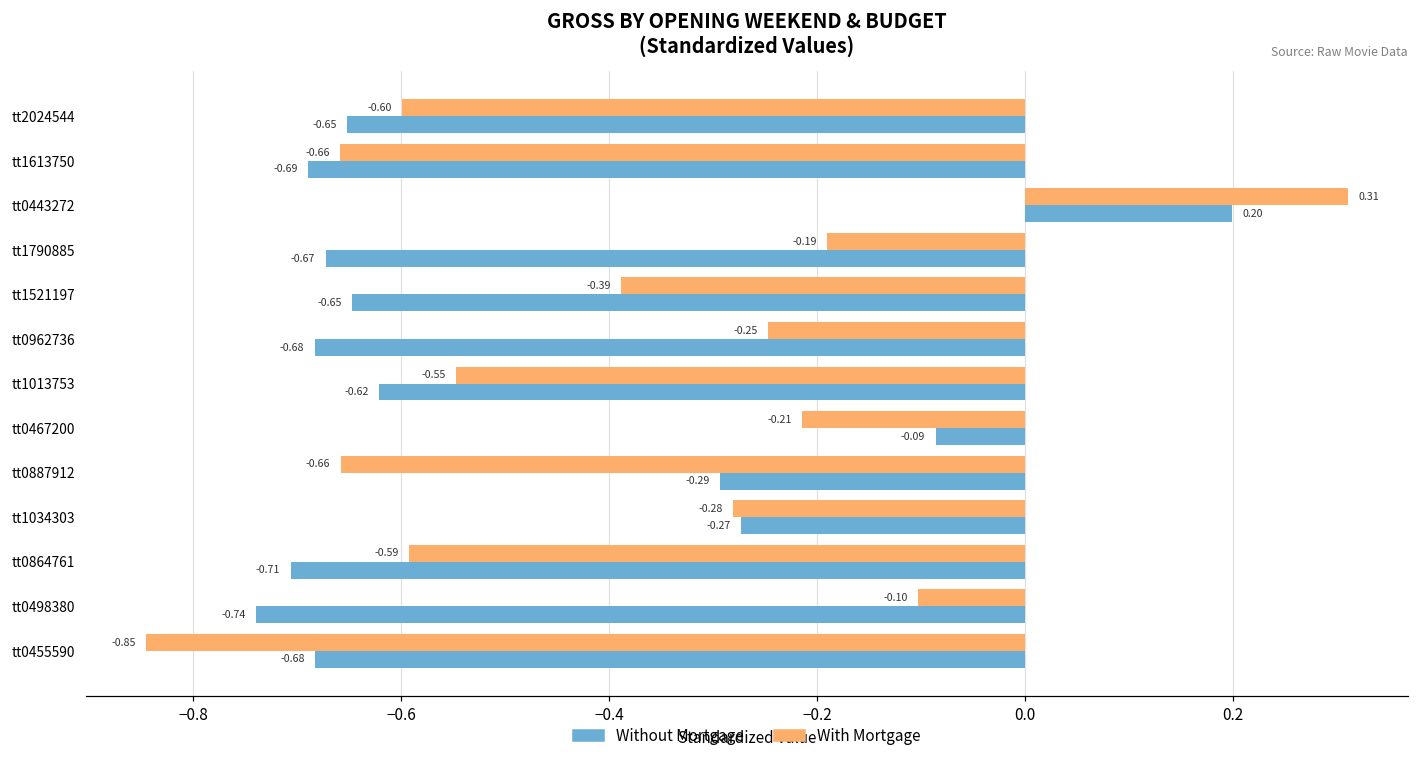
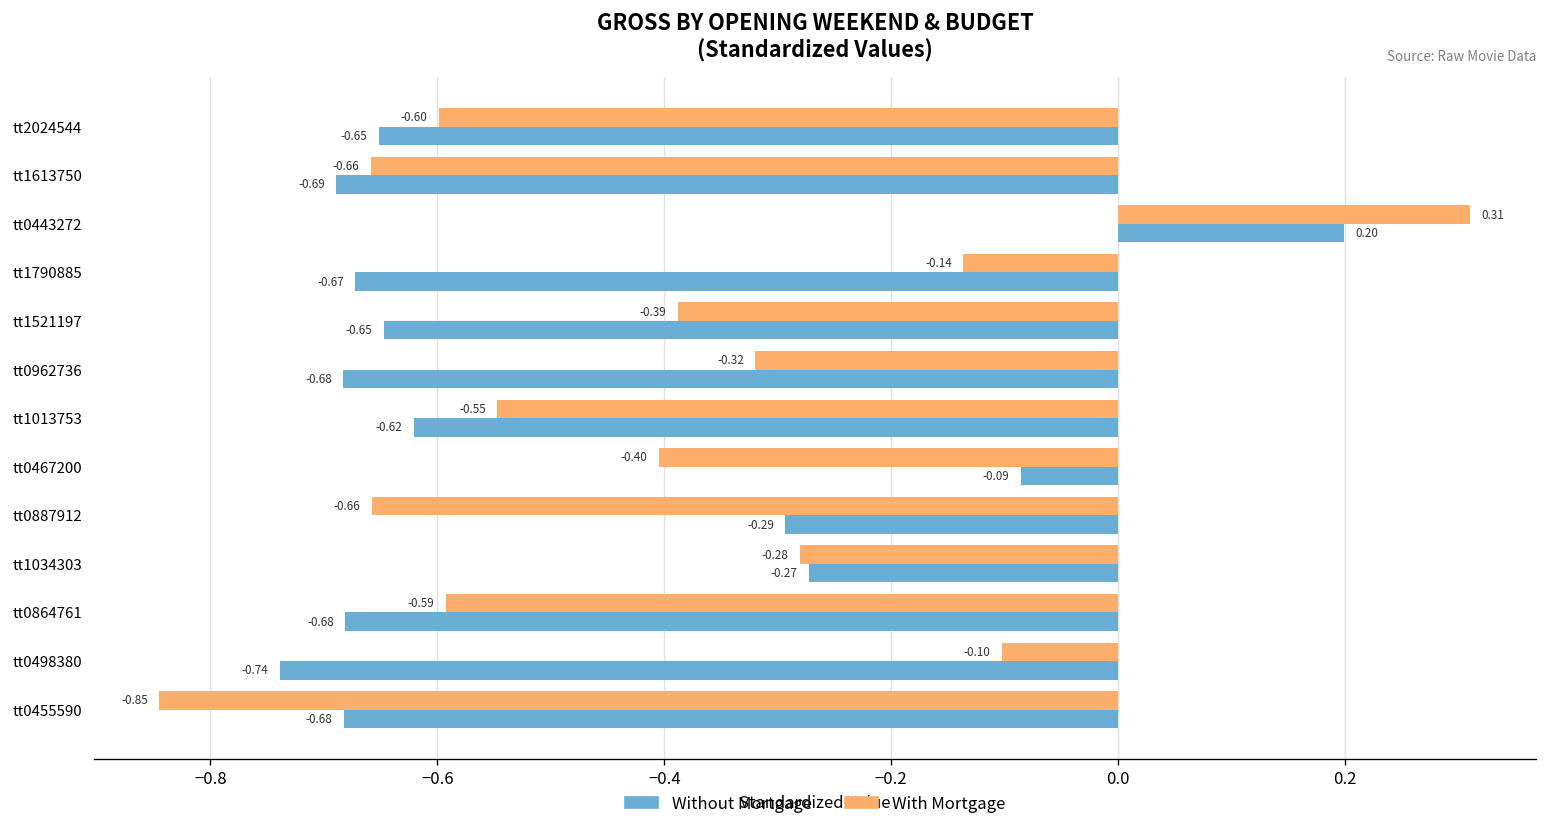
  {
    "Without Mortgage": {
      "tt2024544": -0.65,
      "tt1613750": -0.69,
      "tt0443272": 0.20,
      "tt1790885": -0.67,
      "tt1521197": -0.65,
      "tt0962736": -0.68,
      "tt1013753": -0.62,
      "tt0467200": -0.09,
      "tt0887912": -0.29,
      "tt1034303": -0.27,
-     "tt0864761": -0.71,
+     "tt0864761": -0.68,
      "tt0498380": -0.74,
      "tt0455590": -0.68
    },
    "With Mortgage": {
      "tt2024544": -0.60,
      "tt1613750": -0.66,
      "tt0443272": 0.31,
-     "tt1790885": -0.19,
+     "tt1790885": -0.14,
      "tt1521197": -0.39,
-     "tt0962736": -0.25,
+     "tt0962736": -0.32,
      "tt1013753": -0.55,
-     "tt0467200": -0.21,
+     "tt0467200": -0.40,
      "tt0887912": -0.66,
      "tt1034303": -0.28,
      "tt0864761": -0.59,
      "tt0498380": -0.10,
      "tt0455590": -0.85
    }
  }
